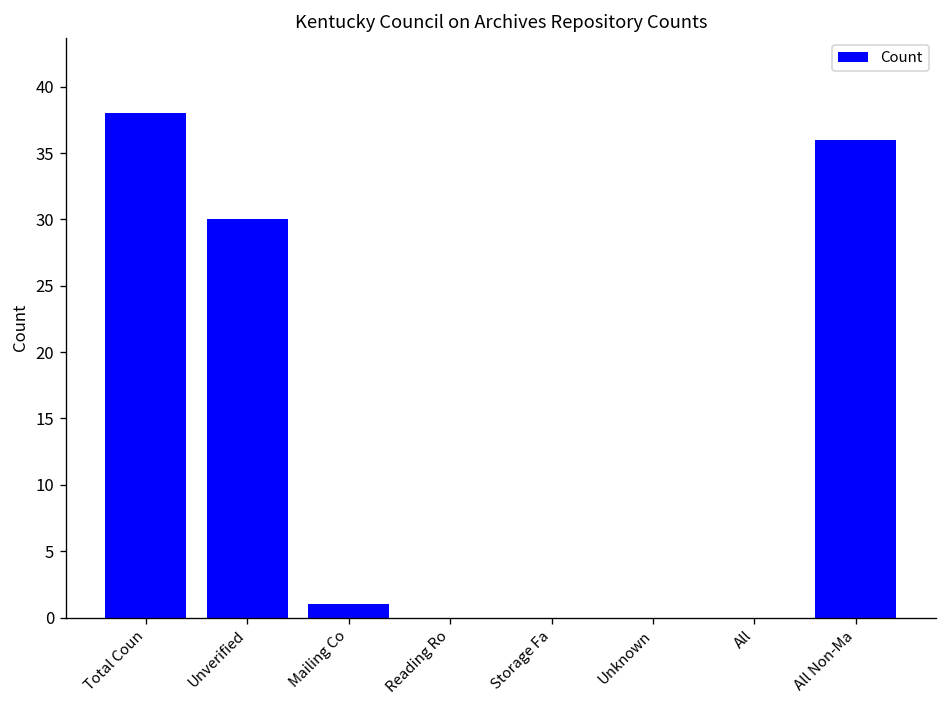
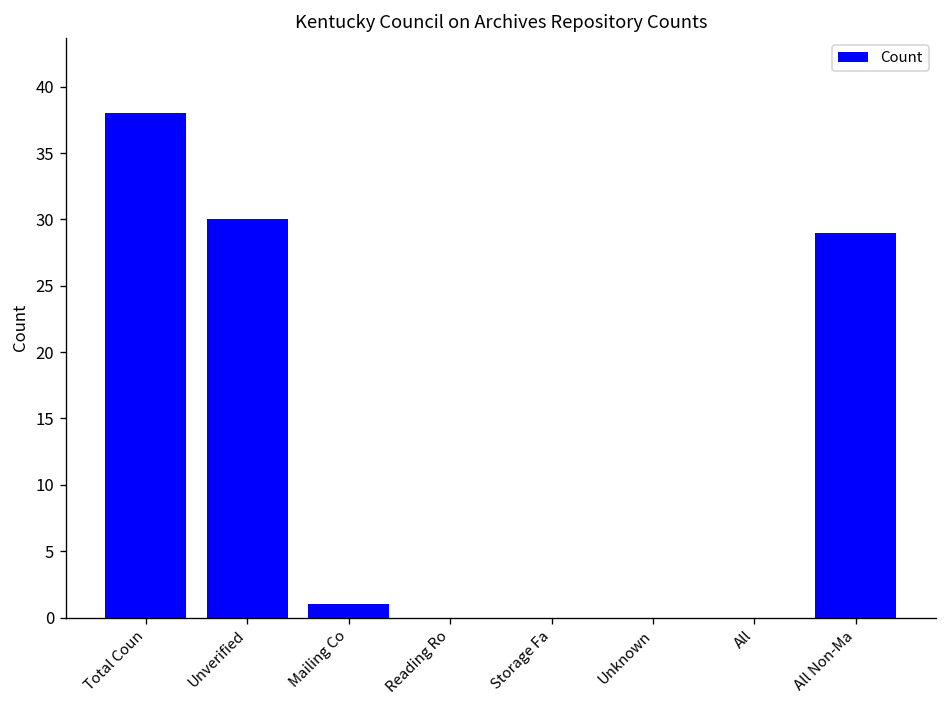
  {
    "Total Coun": 38,
    "Unverified": 30,
    "Mailing Co": 1,
    "Reading Ro": 0,
    "Storage Fa": 0,
    "Unknown": 0,
    "All": 0,
-   "All Non-Ma": 36
+   "All Non-Ma": 29
  }
